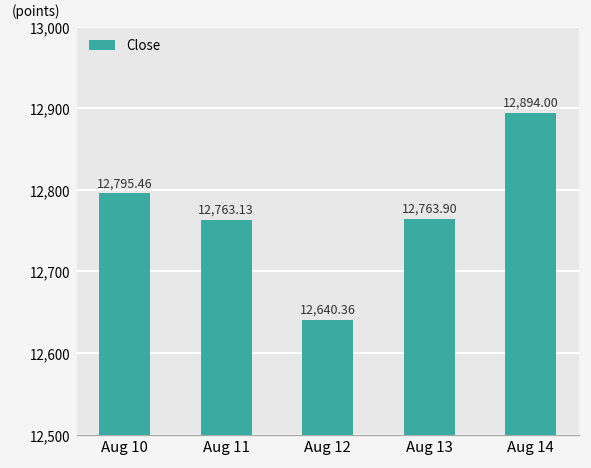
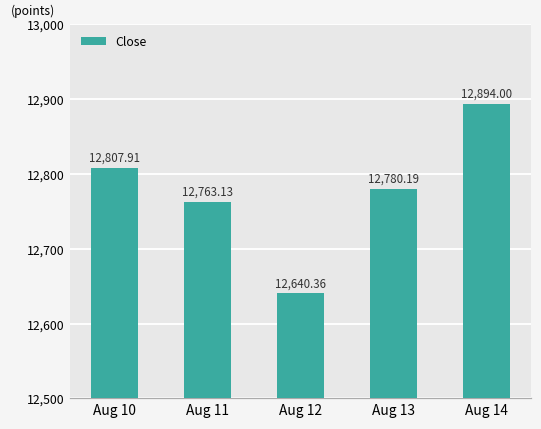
  {
-   "Aug 10": "12,795.46",
+   "Aug 10": "12,807.91",
    "Aug 11": "12,763.13",
    "Aug 12": "12,640.36",
-   "Aug 13": "12,763.90",
+   "Aug 13": "12,780.19",
    "Aug 14": "12,894.00"
  }
